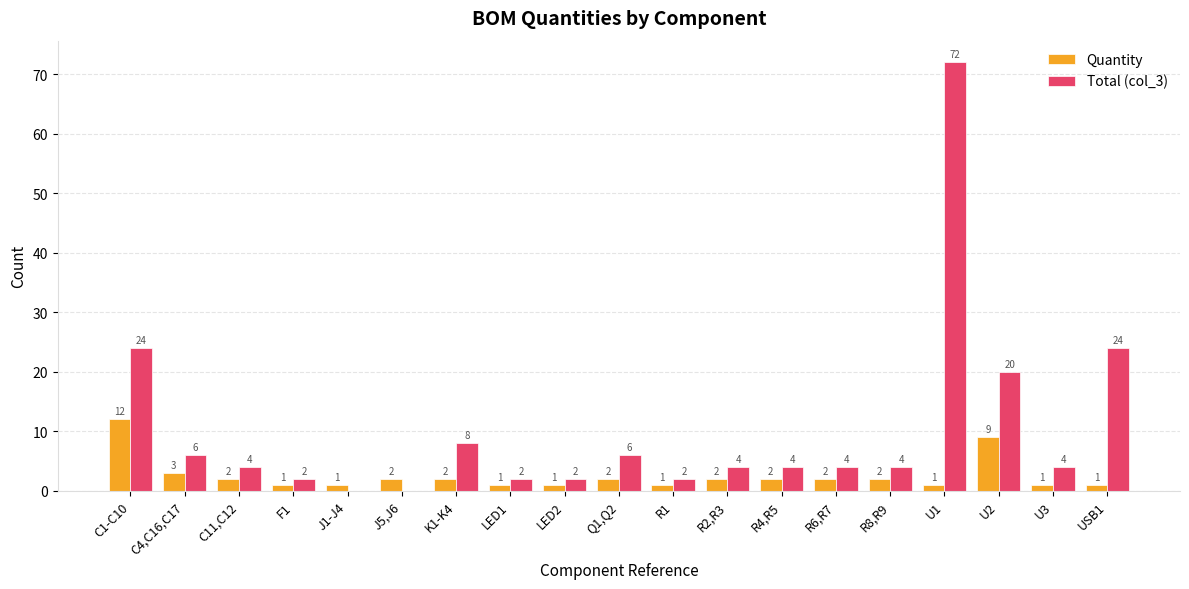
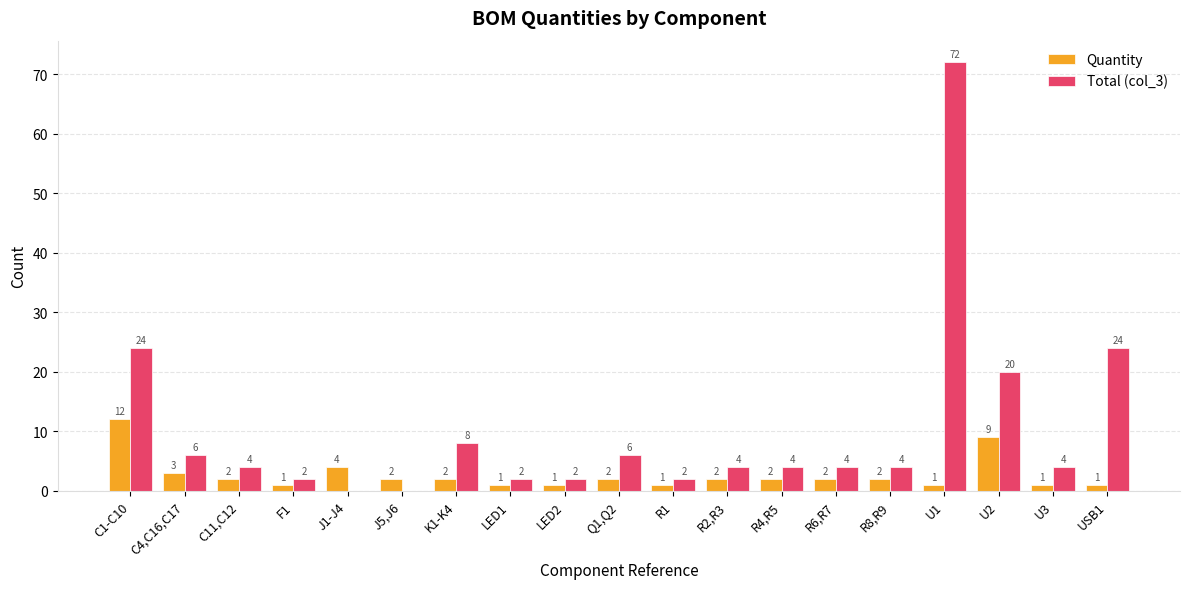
  {
    "Quantity": {
      "C1-C10": 12,
      "C4,C16,C17": 3,
      "C11,C12": 2,
      "F1": 1,
-     "J1-J4": 1,
+     "J1-J4": 4,
      "J5,J6": 2,
      "K1-K4": 2,
      "LED1": 1,
      "LED2": 1,
      "Q1,Q2": 2,
      "R1": 1,
      "R2,R3": 2,
      "R4,R5": 2,
      "R6,R7": 2,
      "R8,R9": 2,
      "U1": 1,
      "U2": 9,
      "U3": 1,
      "USB1": 1
    },
    "Total (col_3)": {
      "C1-C10": 24,
      "C4,C16,C17": 6,
      "C11,C12": 4,
      "F1": 2,
      "K1-K4": 8,
      "LED1": 2,
      "LED2": 2,
      "Q1,Q2": 6,
      "R1": 2,
      "R2,R3": 4,
      "R4,R5": 4,
      "R6,R7": 4,
      "R8,R9": 4,
      "U1": 72,
      "U2": 20,
      "U3": 4,
      "USB1": 24
    }
  }
